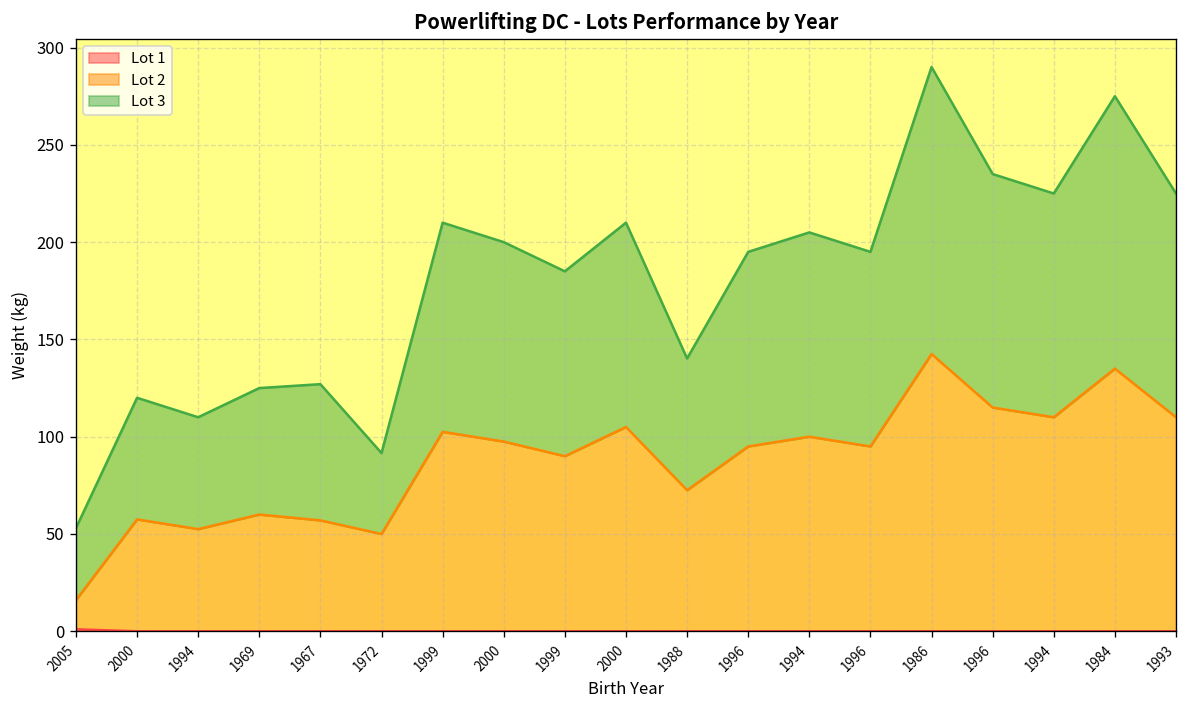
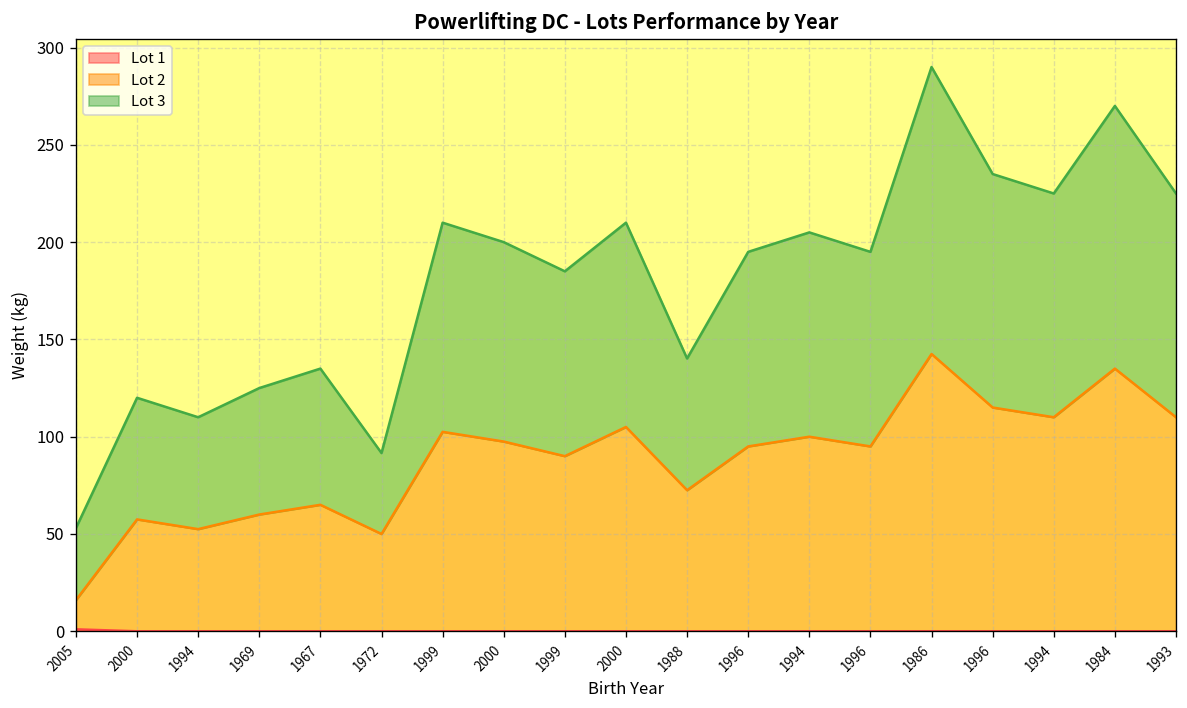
  {
    "Lot 1": {
      "2005": 1,
      "1969": 0,
      "1967": 0,
      "1972": 0,
      "1988": 0,
      "1986": 0,
      "1984": 0,
      "1993": 0
    },
    "Lot 2": {
      "2005": 15,
      "1969": 60,
-     "1967": 57,
+     "1967": 65,
      "1972": 50,
      "1988": 73,
      "1986": 143,
      "1984": 135,
      "1993": 110
    },
    "Lot 3": {
      "2005": 37,
      "1969": 65,
      "1967": 70,
      "1972": 42,
      "1988": 68,
      "1986": 148,
-     "1984": 140,
+     "1984": 135,
      "1993": 115
    }
  }
